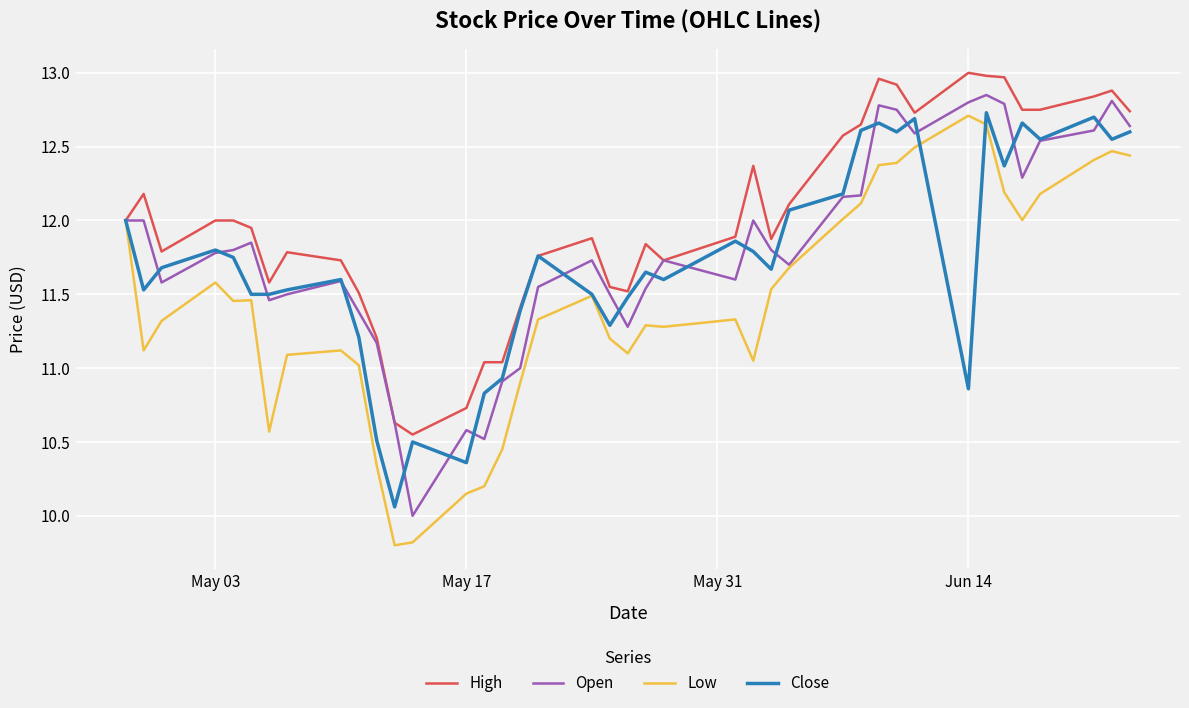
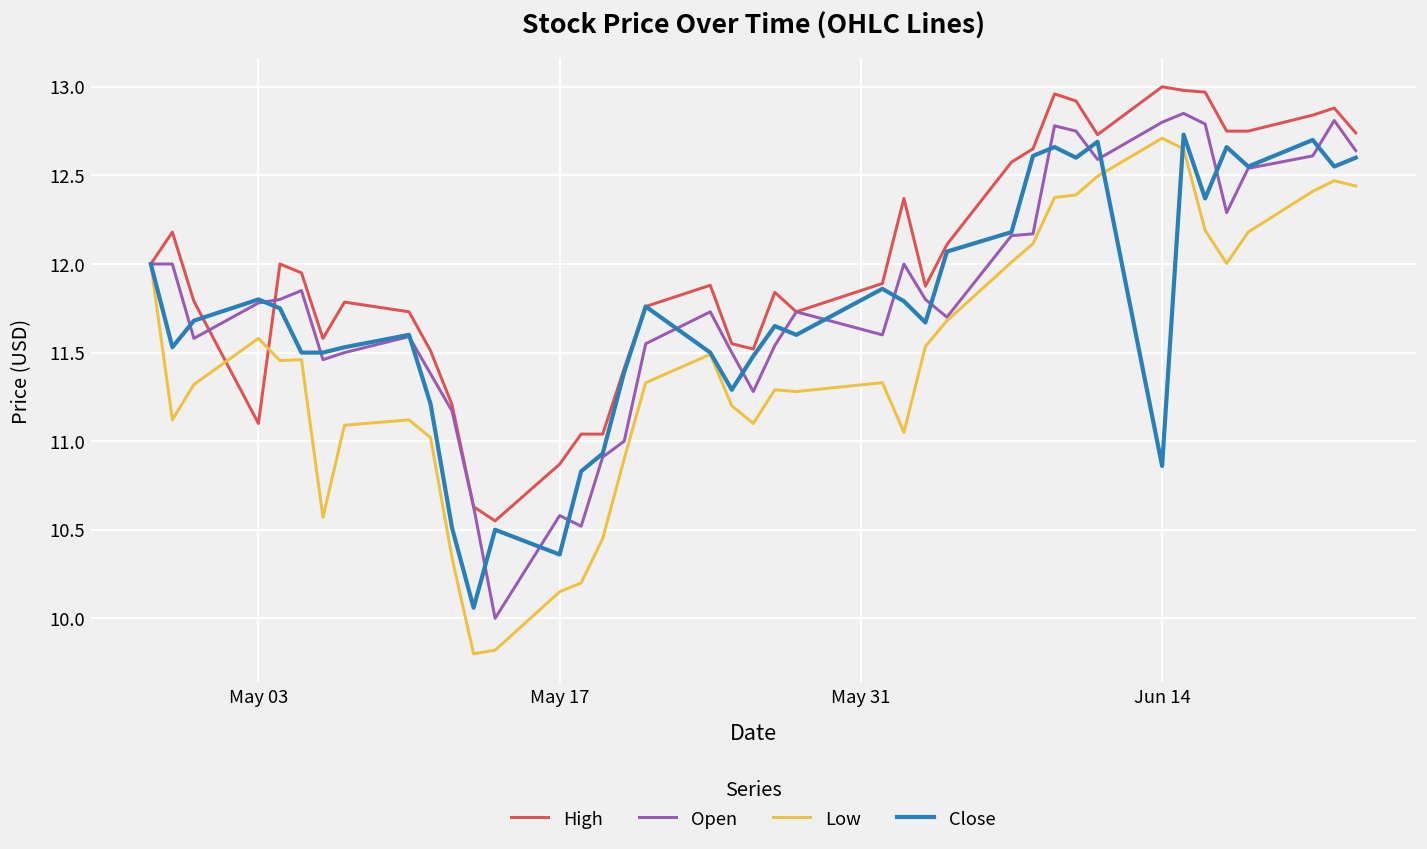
  {
    "High": {
-     "May 03": 12.0,
-     "May 17": 10.73,
+     "May 03": 11.1,
+     "May 17": 10.87,
      "Jun 14": 13.00
    },
    "Open": {
      "May 03": 11.78,
      "May 17": 10.58,
      "Jun 14": 12.80
    },
    "Low": {
      "May 03": 11.58,
      "May 17": 10.15,
      "Jun 14": 12.71
    },
    "Close": {
      "May 03": 11.80,
      "May 17": 10.36,
      "Jun 14": 10.86
    }
  }
